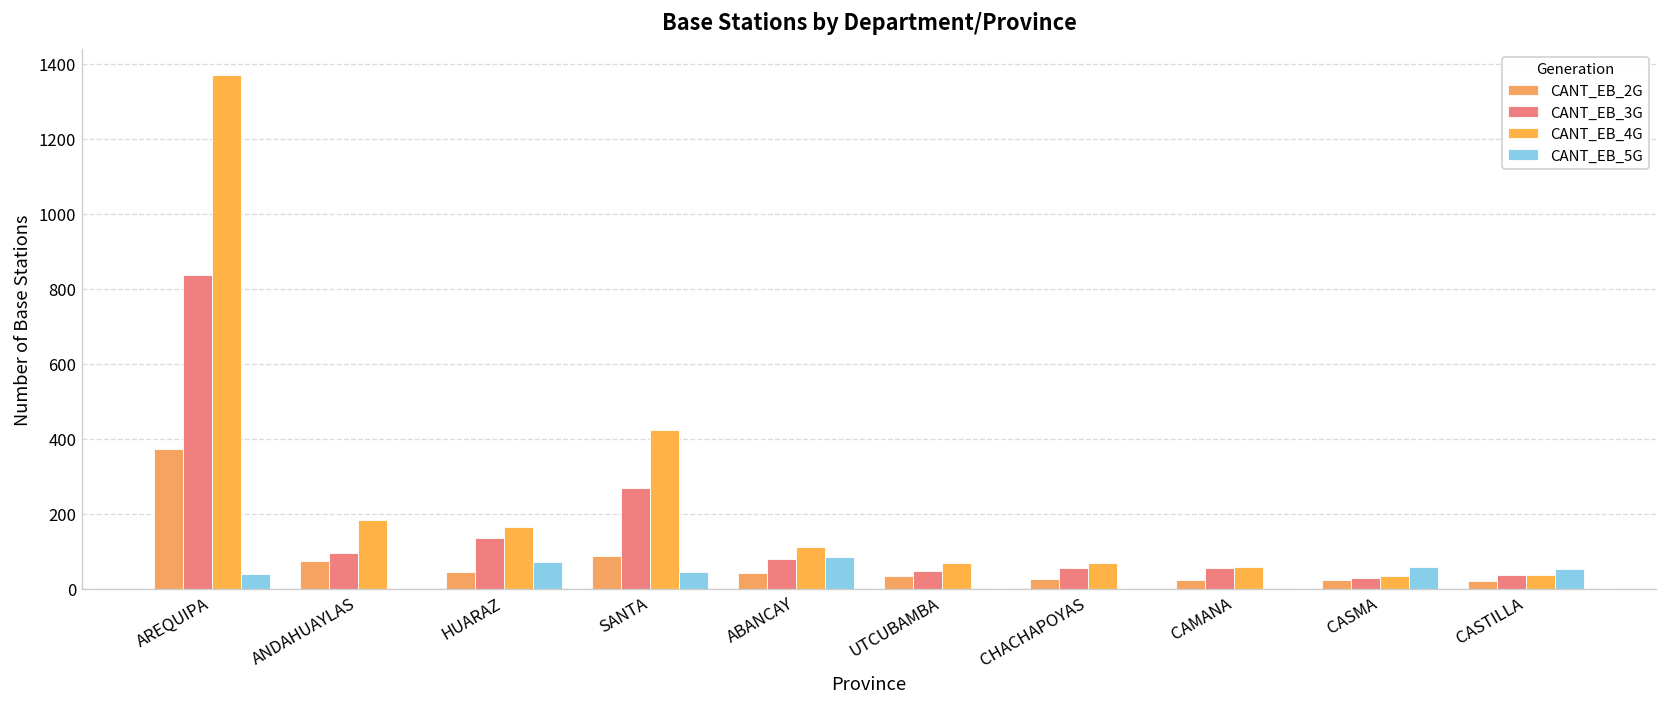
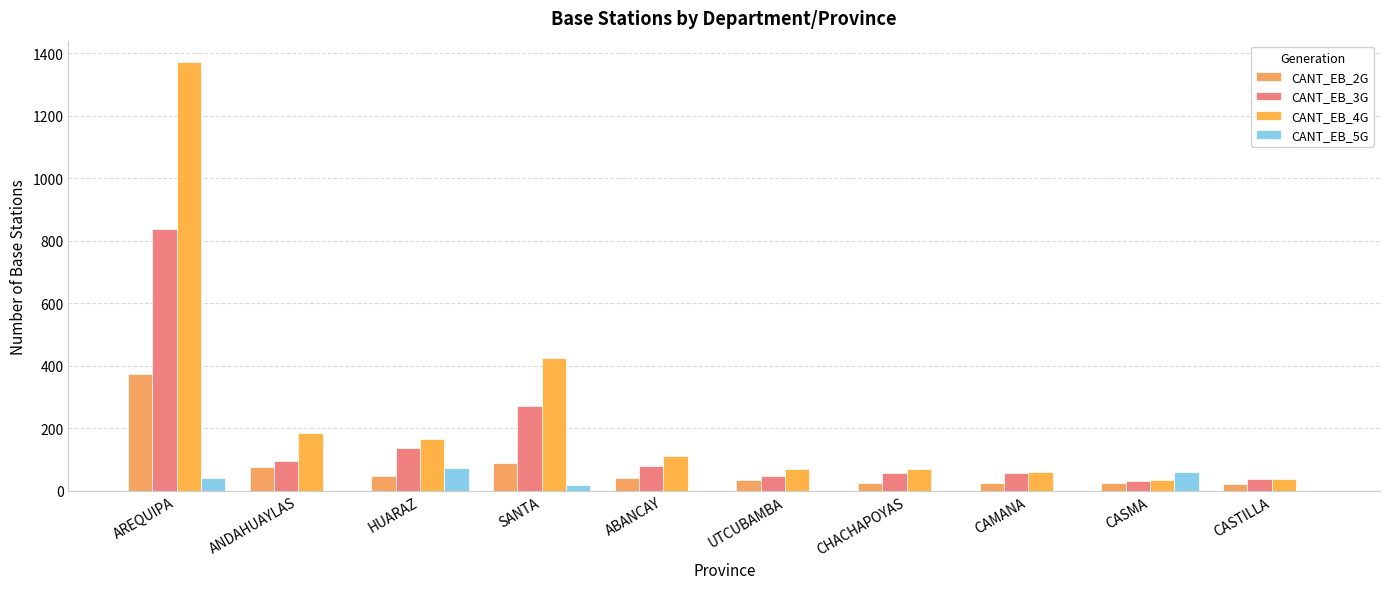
  {
    "CANT_EB_5G": {
      "AREQUIPA": 40,
      "ANDAHUAYLAS": 0,
      "HUARAZ": 70,
-     "SANTA": 50,
-     "ABANCAY": 80,
+     "SANTA": 20,
+     "ABANCAY": 0,
      "UTCUBAMBA": 0,
      "CHACHAPOYAS": 0,
      "CAMANA": 0,
      "CASMA": 60,
-     "CASTILLA": 50
+     "CASTILLA": 0
    }
  }
